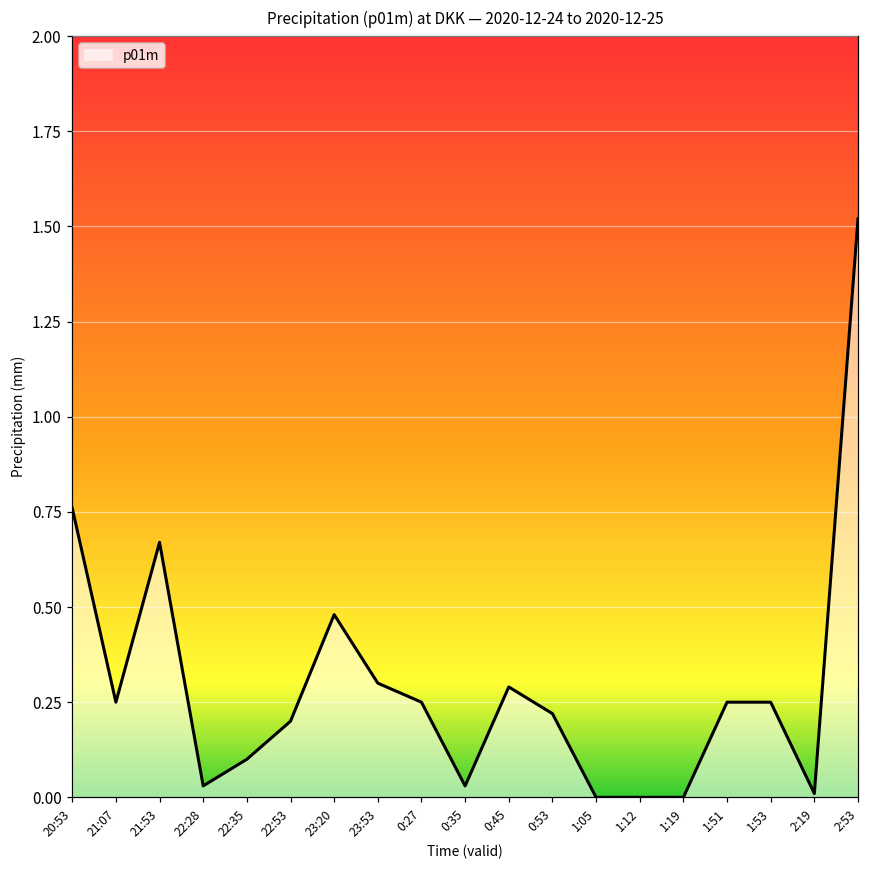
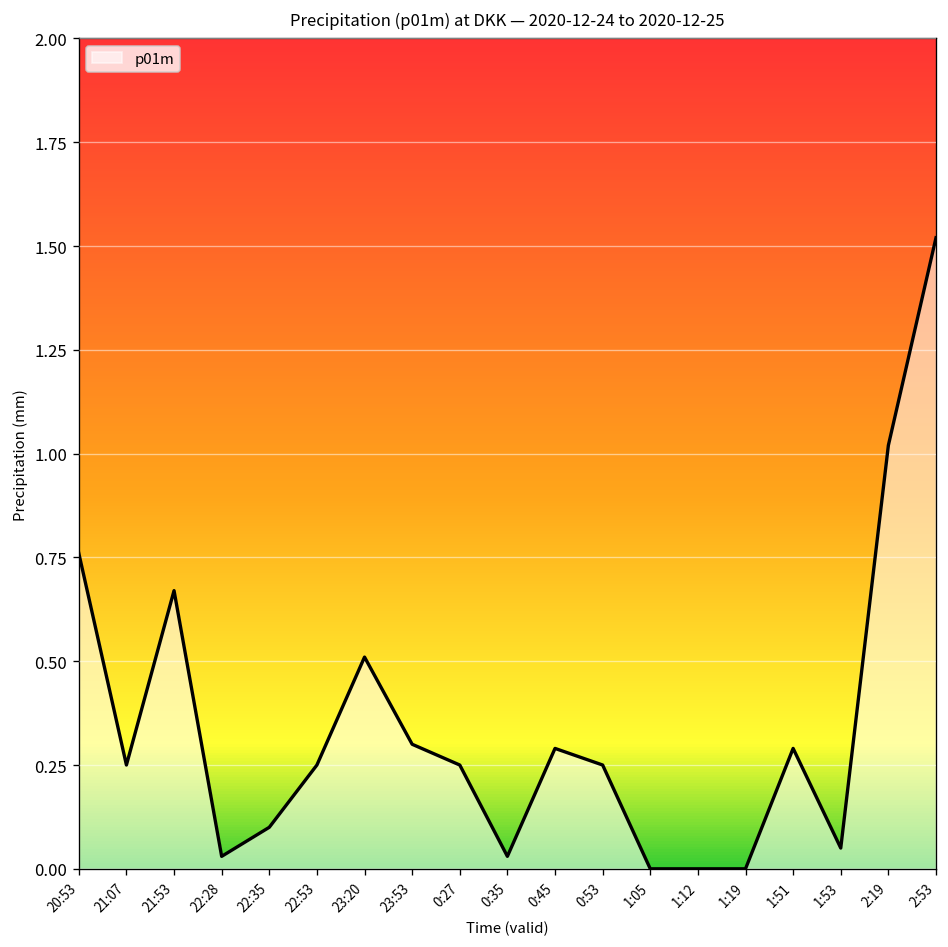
  {
    "20:53": 0.76,
    "21:07": 0.25,
    "21:53": 0.67,
    "22:28": 0.03,
    "22:35": 0.10,
-   "22:53": 0.20,
-   "23:20": 0.48,
+   "22:53": 0.25,
+   "23:20": 0.51,
    "23:53": 0.30,
    "0:27": 0.25,
    "0:35": 0.03,
    "0:45": 0.29,
-   "0:53": 0.22,
+   "0:53": 0.25,
    "1:05": 0.00,
    "1:12": 0.00,
    "1:19": 0.00,
-   "1:51": 0.25,
-   "1:53": 0.25,
-   "2:19": 0.01,
+   "1:51": 0.29,
+   "1:53": 0.05,
+   "2:19": 1.02,
    "2:53": 1.52
  }
